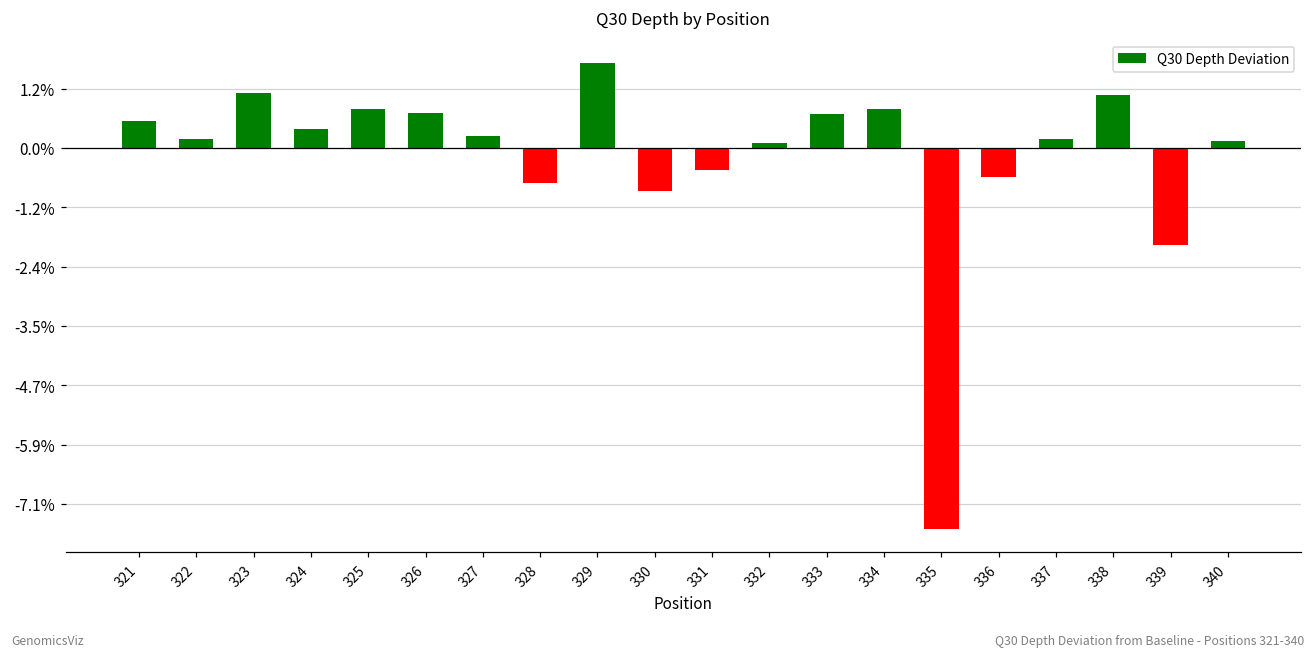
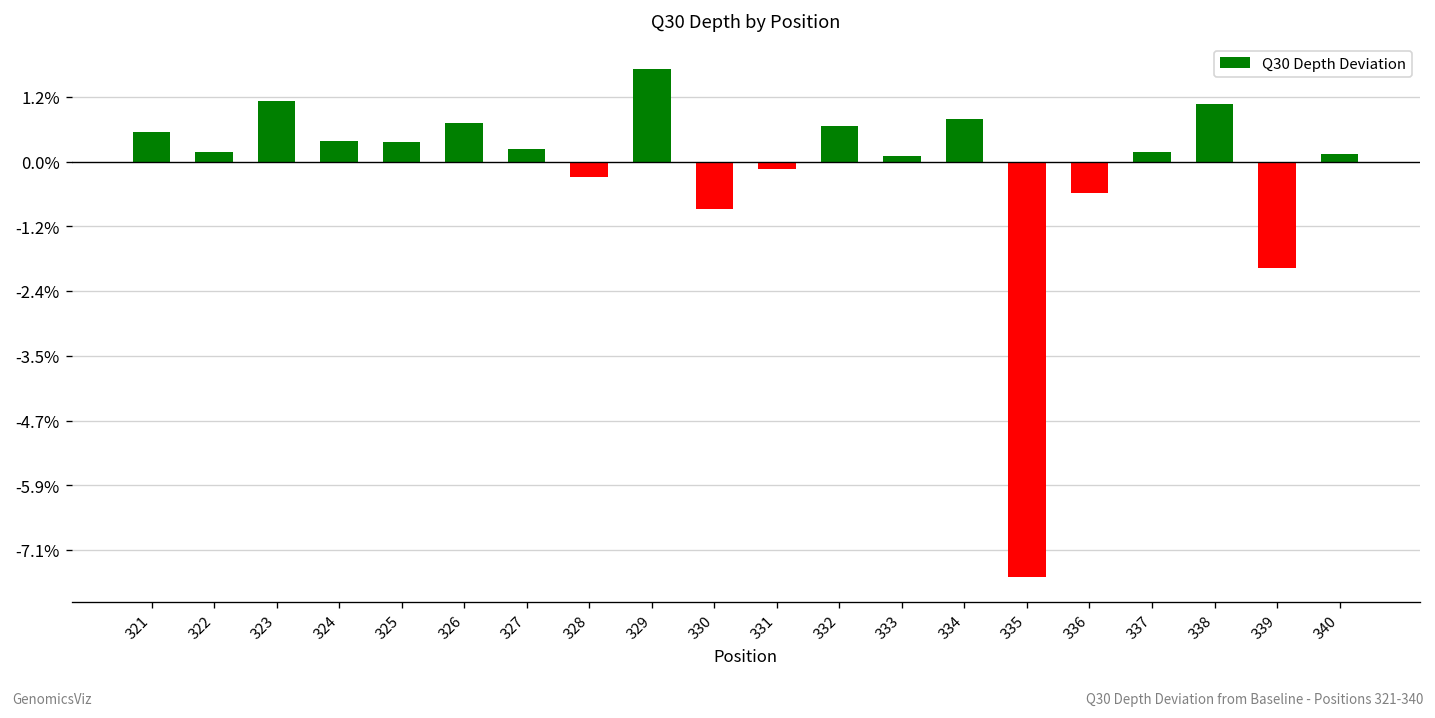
  {
    "321": "0.5%",
    "322": "0.2%",
    "323": "1.1%",
    "324": "0.4%",
-   "325": "0.8%",
+   "325": "0.4%",
    "326": "0.7%",
    "327": "0.2%",
-   "328": "-0.7%",
+   "328": "-0.3%",
    "329": "1.7%",
    "330": "-0.9%",
-   "331": "-0.4%",
-   "332": "0.1%",
-   "333": "0.7%",
+   "331": "-0.1%",
+   "332": "0.6%",
+   "333": "0.1%",
    "334": "0.8%",
    "335": "-7.6%",
    "336": "-0.6%",
    "337": "0.2%",
    "338": "1.1%",
    "339": "-1.9%",
    "340": "0.1%"
  }
